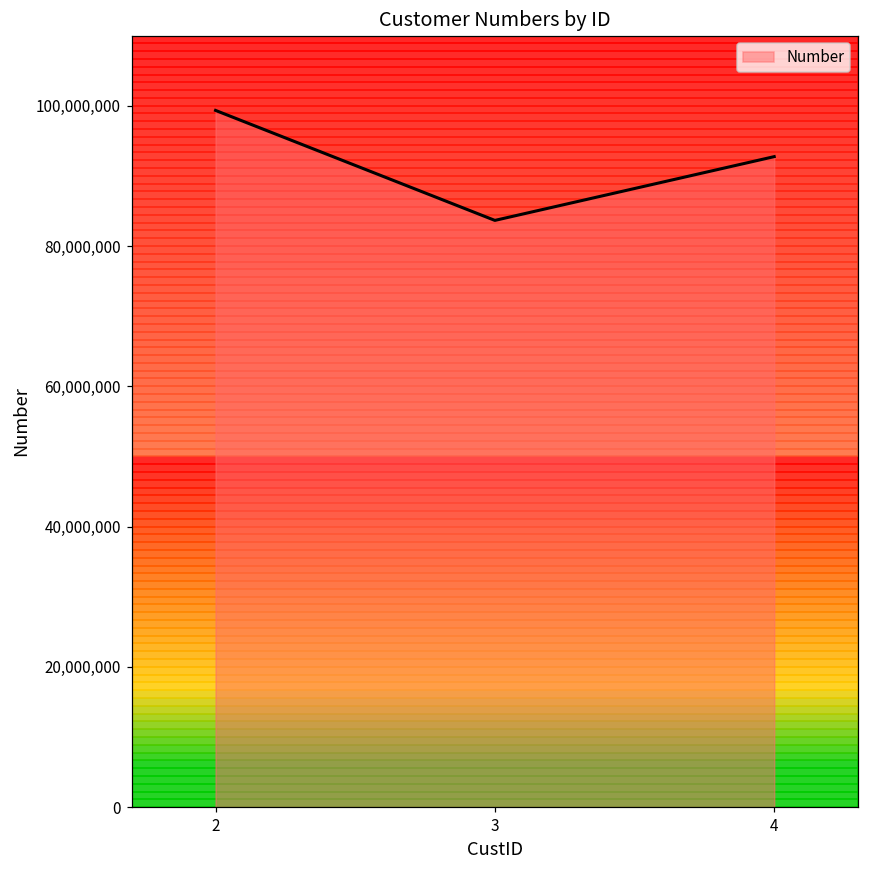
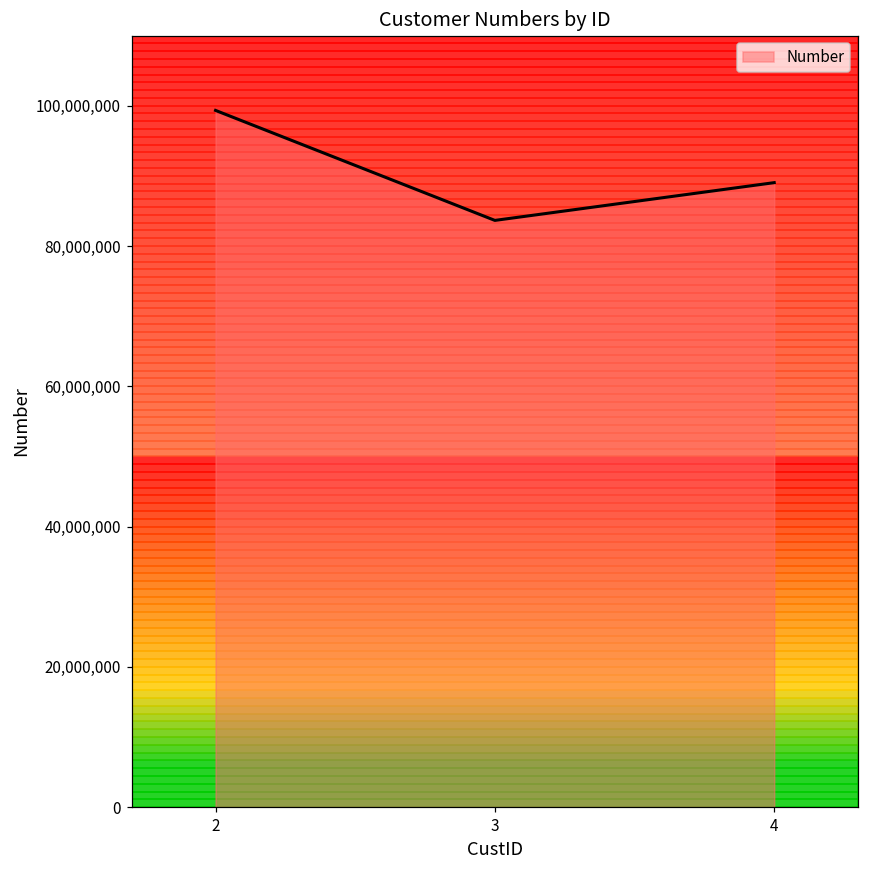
  {
    "2": "99,000,000",
    "3": "84,000,000",
-   "4": "93,000,000"
+   "4": "89,000,000"
  }
